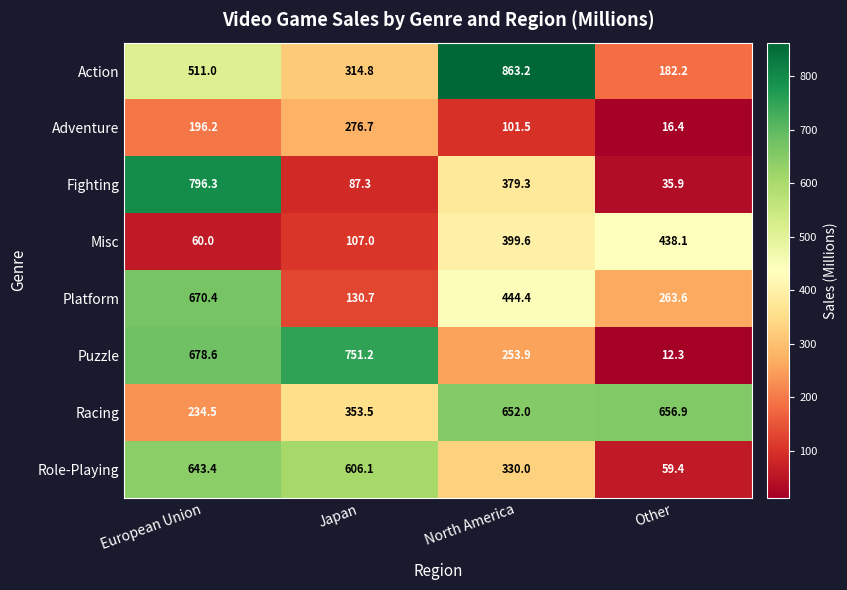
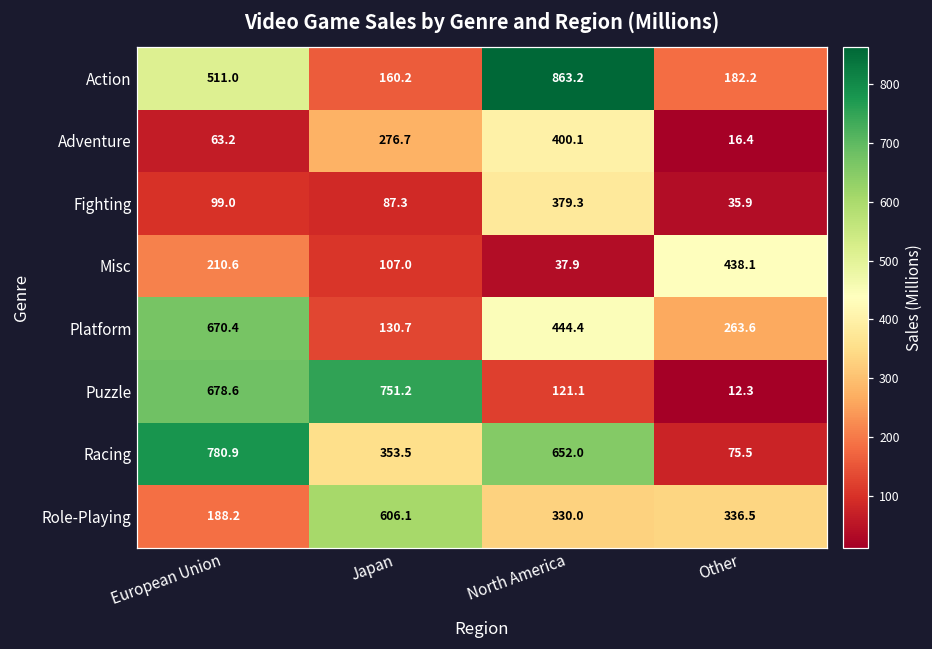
  {
    "Action": {
      "European Union": 511.0,
-     "Japan": 314.8,
+     "Japan": 160.2,
      "North America": 863.2,
      "Other": 182.2
    },
    "Adventure": {
-     "European Union": 196.2,
+     "European Union": 63.2,
      "Japan": 276.7,
-     "North America": 101.5,
+     "North America": 400.1,
      "Other": 16.4
    },
    "Fighting": {
-     "European Union": 796.3,
+     "European Union": 99.0,
      "Japan": 87.3,
      "North America": 379.3,
      "Other": 35.9
    },
    "Misc": {
-     "European Union": 60.0,
+     "European Union": 210.6,
      "Japan": 107.0,
-     "North America": 399.6,
+     "North America": 37.9,
      "Other": 438.1
    },
    "Platform": {
      "European Union": 670.4,
      "Japan": 130.7,
      "North America": 444.4,
      "Other": 263.6
    },
    "Puzzle": {
      "European Union": 678.6,
      "Japan": 751.2,
-     "North America": 253.9,
+     "North America": 121.1,
      "Other": 12.3
    },
    "Racing": {
-     "European Union": 234.5,
+     "European Union": 780.9,
      "Japan": 353.5,
      "North America": 652.0,
-     "Other": 656.9
+     "Other": 75.5
    },
    "Role-Playing": {
-     "European Union": 643.4,
+     "European Union": 188.2,
      "Japan": 606.1,
      "North America": 330.0,
-     "Other": 59.4
+     "Other": 336.5
    }
  }
